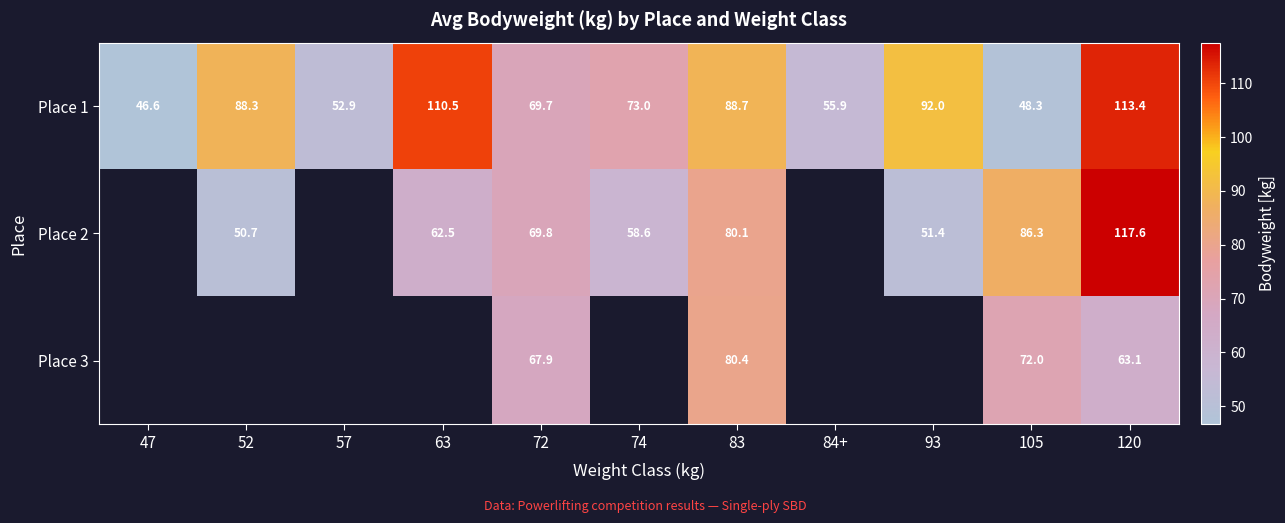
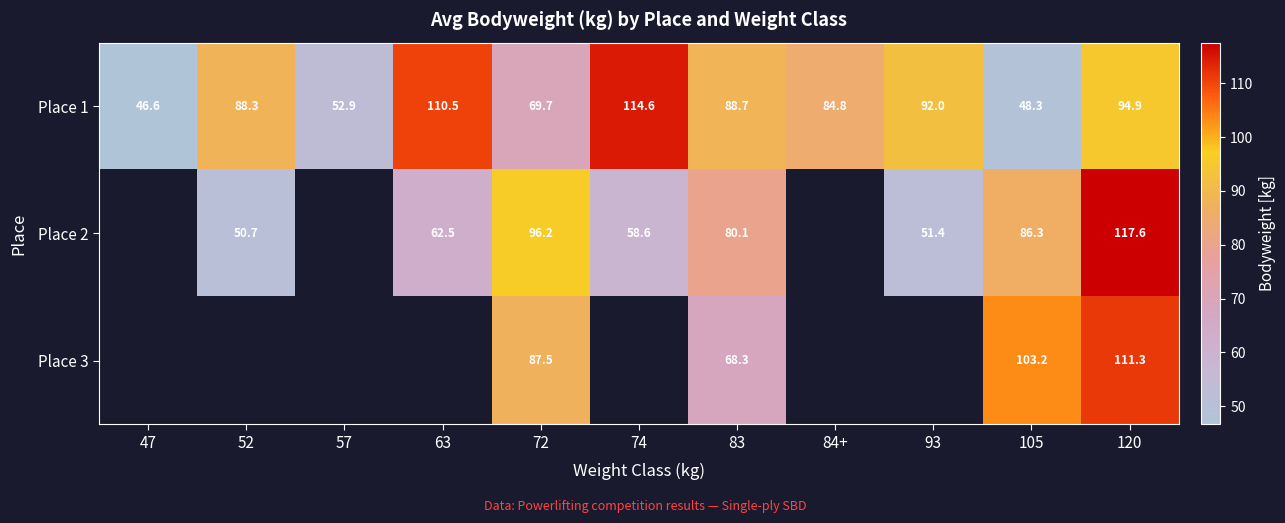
  {
    "Place 1": {
      "47": 46.6,
      "52": 88.3,
      "57": 52.9,
      "63": 110.5,
      "72": 69.7,
-     "74": 73.0,
+     "74": 114.6,
      "83": 88.7,
-     "84+": 55.9,
+     "84+": 84.8,
      "93": 92.0,
      "105": 48.3,
-     "120": 113.4
+     "120": 94.9
    },
    "Place 2": {
      "52": 50.7,
      "63": 62.5,
-     "72": 69.8,
+     "72": 96.2,
      "74": 58.6,
      "83": 80.1,
      "93": 51.4,
      "105": 86.3,
      "120": 117.6
    },
    "Place 3": {
-     "72": 67.9,
-     "83": 80.4,
-     "105": 72.0,
-     "120": 63.1
+     "72": 87.5,
+     "83": 68.3,
+     "105": 103.2,
+     "120": 111.3
    }
  }
